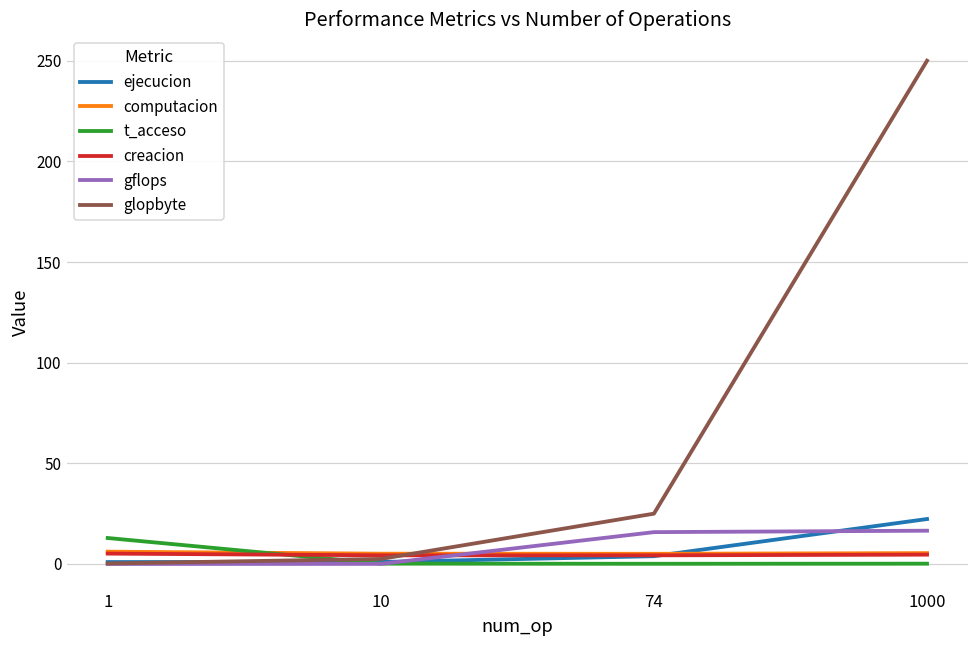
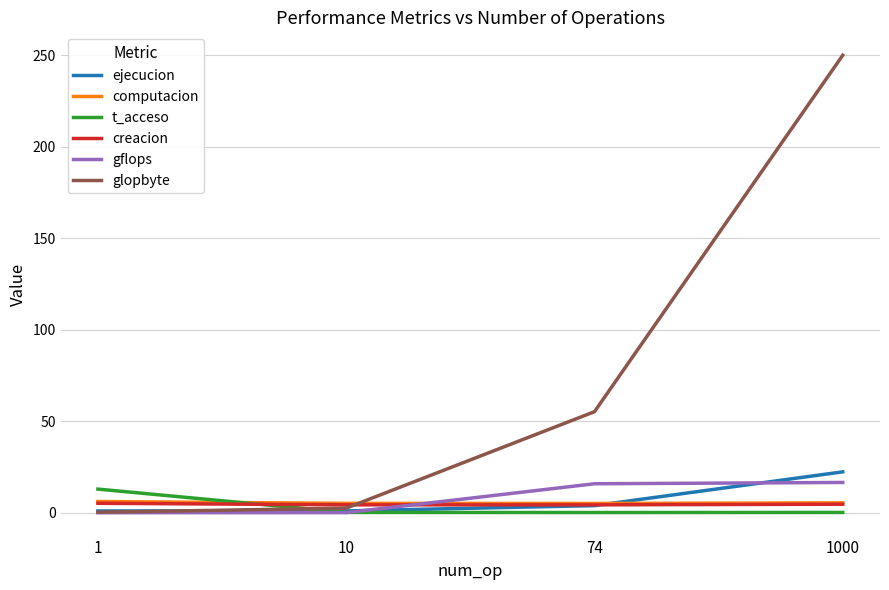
  {
    "ejecucion": {
      "1000": 22
    },
    "t_acceso": {
      "1": 13,
      "74": 0,
      "1000": 0
    },
    "gflops": {
      "74": 16,
      "1000": 17
    },
    "glopbyte": {
      "10": 3,
-     "74": 25,
+     "74": 55,
      "1000": 250
    }
  }
